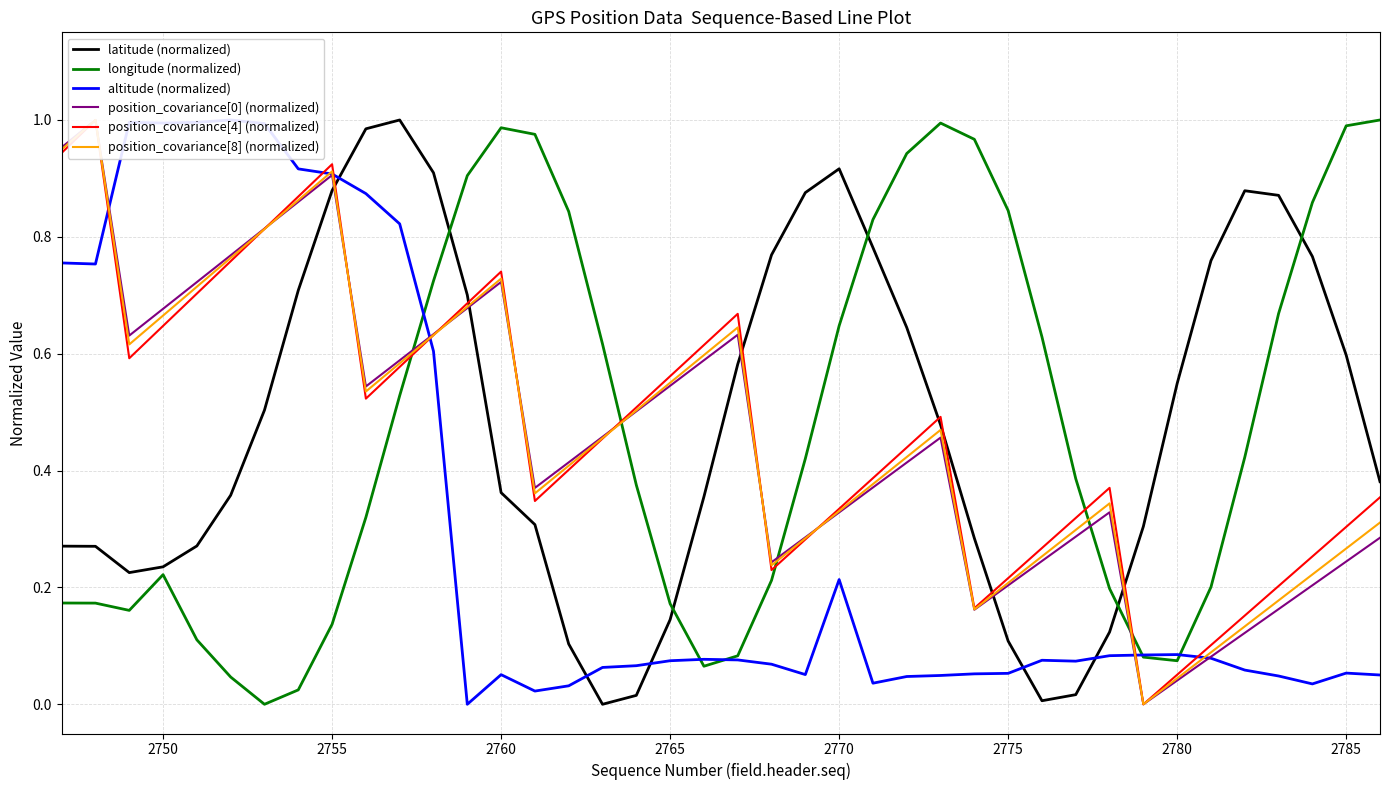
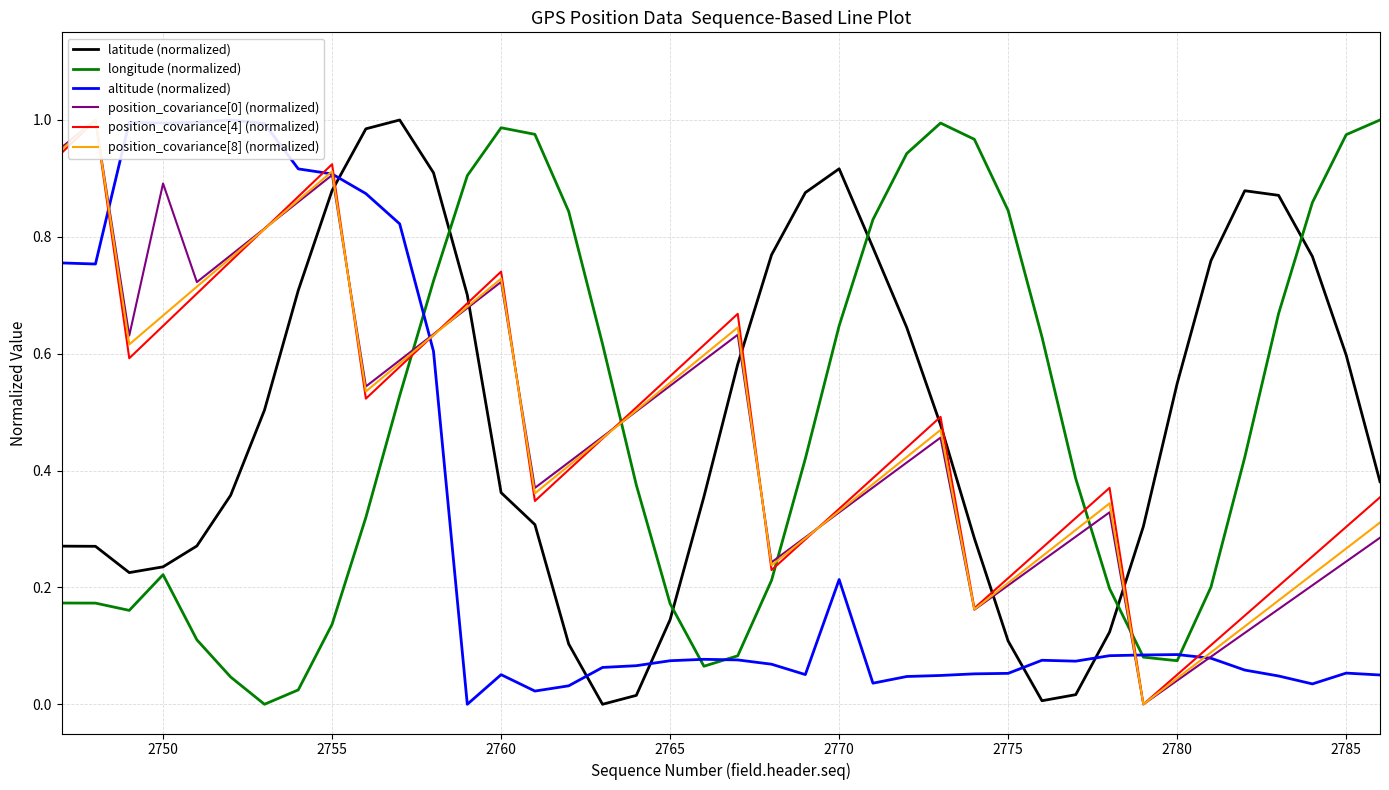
  {
    "latitude (normalized)": {
      "2750": 0.24,
      "2755": 0.88,
      "2760": 0.36,
      "2765": 0.14,
      "2770": 0.92,
      "2775": 0.11,
      "2780": 0.55,
      "2785": 0.60
    },
    "longitude (normalized)": {
      "2750": 0.22,
      "2755": 0.14,
      "2760": 0.99,
      "2765": 0.17,
      "2770": 0.65,
      "2775": 0.84,
      "2780": 0.07,
-     "2785": 0.99
+     "2785": 0.97
    },
    "altitude (normalized)": {
      "2760": 0.05,
      "2765": 0.07,
      "2770": 0.21,
      "2775": 0.05,
      "2780": 0.09,
      "2785": 0.05
    },
    "position_covariance[0] (normalized)": {
-     "2750": 0.68,
+     "2750": 0.89,
      "2760": 0.72,
      "2765": 0.55,
      "2785": 0.24
    },
    "position_covariance[4] (normalized)": {
      "2750": 0.65,
      "2755": 0.92,
      "2760": 0.74,
      "2765": 0.56,
      "2775": 0.22,
      "2780": 0.05,
      "2785": 0.30
    },
    "position_covariance[8] (normalized)": {
      "2750": 0.67,
      "2755": 0.91,
      "2760": 0.73,
      "2765": 0.55,
      "2785": 0.27
    }
  }
